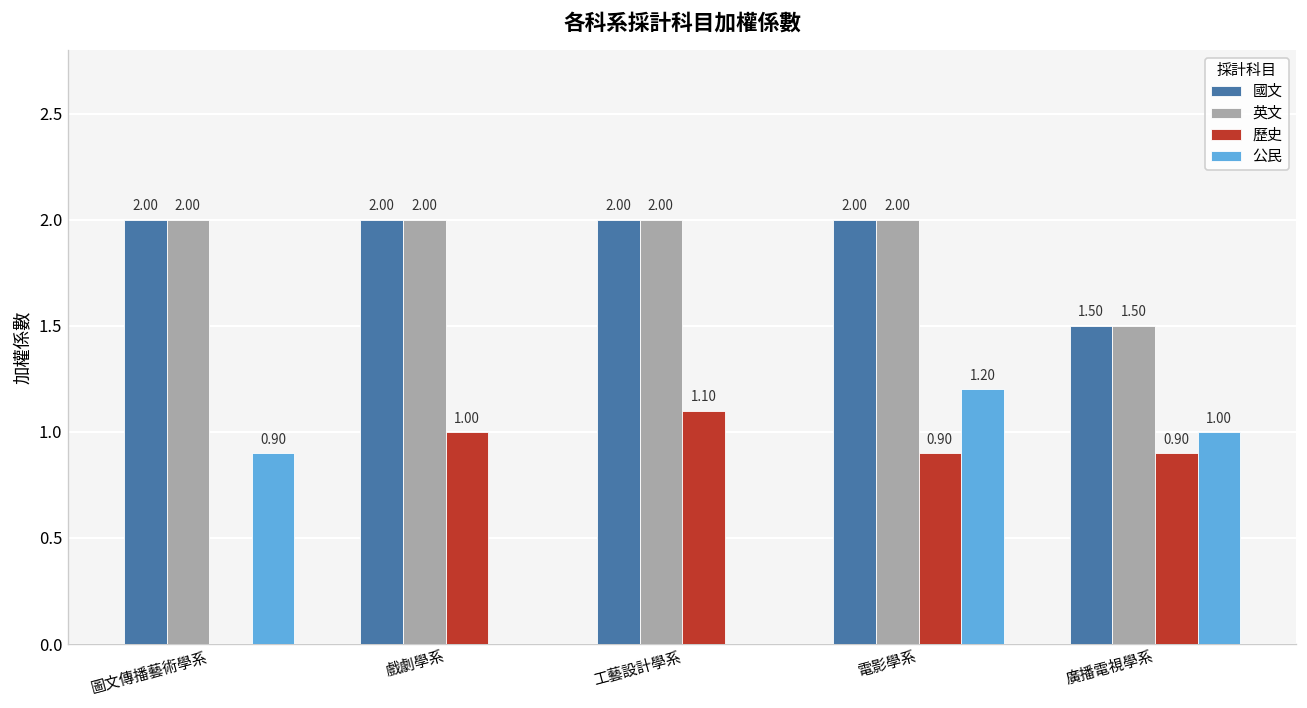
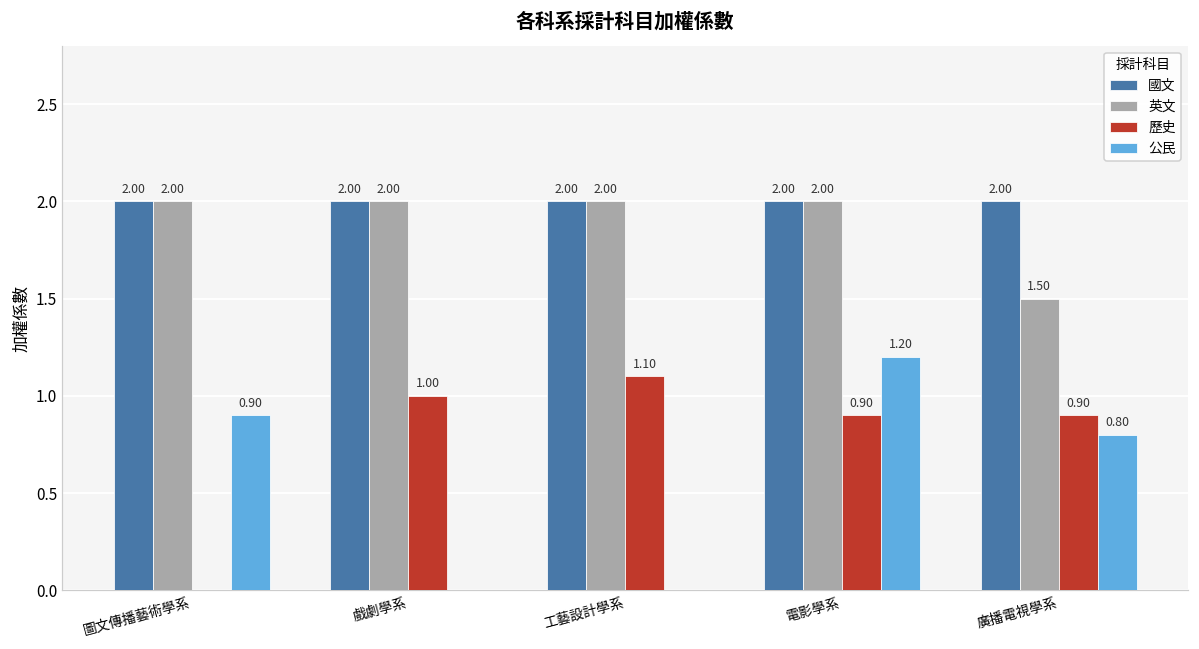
  {
    "國文": {
      "圖文傳播藝術學系": 2.00,
      "戲劇學系": 2.00,
      "工藝設計學系": 2.00,
      "電影學系": 2.00,
-     "廣播電視學系": 1.50
+     "廣播電視學系": 2.00
    },
    "英文": {
      "圖文傳播藝術學系": 2.00,
      "戲劇學系": 2.00,
      "工藝設計學系": 2.00,
      "電影學系": 2.00,
      "廣播電視學系": 1.50
    },
    "歷史": {
      "戲劇學系": 1.00,
      "工藝設計學系": 1.10,
      "電影學系": 0.90,
      "廣播電視學系": 0.90
    },
    "公民": {
      "圖文傳播藝術學系": 0.90,
      "電影學系": 1.20,
-     "廣播電視學系": 1.00
+     "廣播電視學系": 0.80
    }
  }
